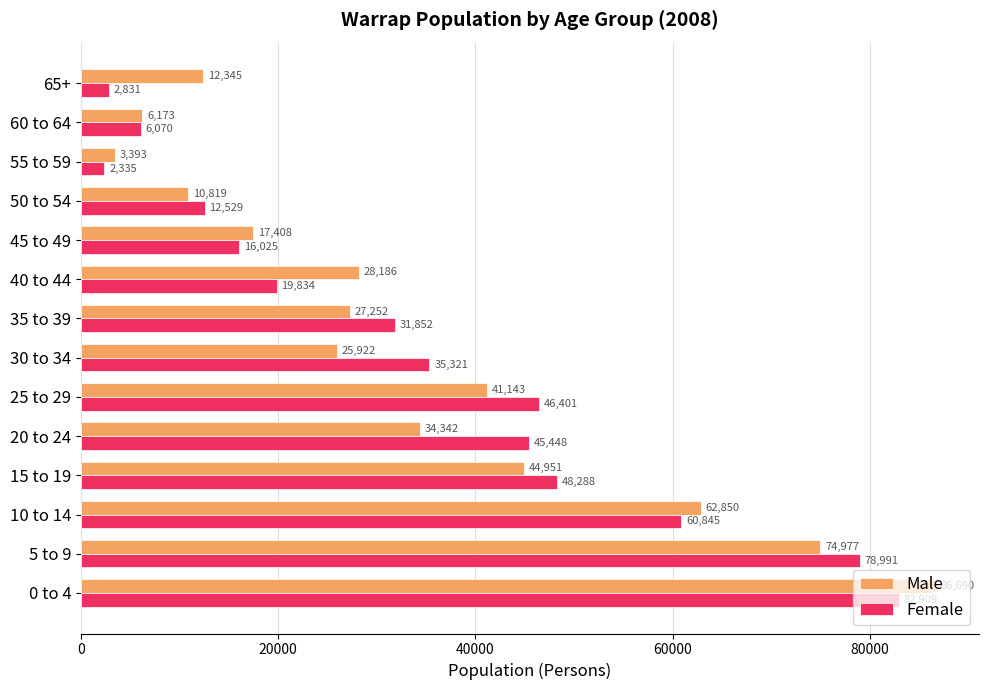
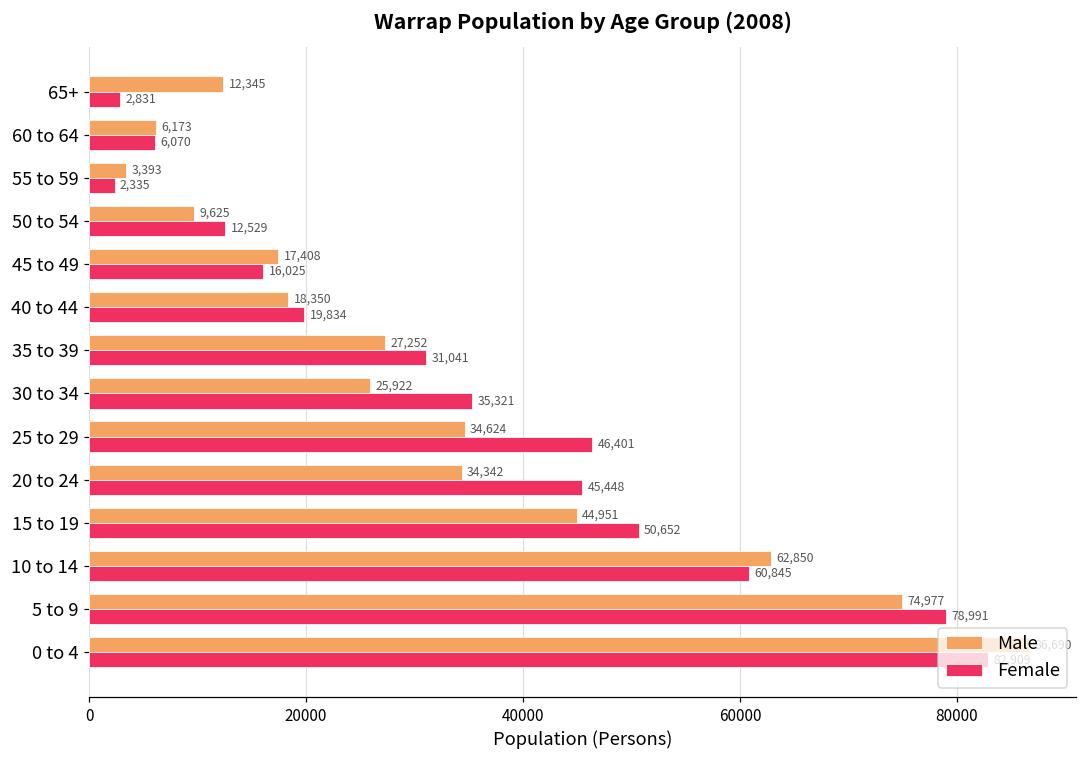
  {
    "Male": {
      "65+": "12,345",
      "60 to 64": "6,173",
      "55 to 59": "3,393",
-     "50 to 54": "10,819",
+     "50 to 54": "9,625",
      "45 to 49": "17,408",
-     "40 to 44": "28,186",
+     "40 to 44": "18,350",
      "35 to 39": "27,252",
      "30 to 34": "25,922",
-     "25 to 29": "41,143",
+     "25 to 29": "34,624",
      "20 to 24": "34,342",
      "15 to 19": "44,951",
      "10 to 14": "62,850",
      "5 to 9": "74,977"
    },
    "Female": {
      "65+": "2,831",
      "60 to 64": "6,070",
      "55 to 59": "2,335",
      "50 to 54": "12,529",
      "45 to 49": "16,025",
      "40 to 44": "19,834",
-     "35 to 39": "31,852",
+     "35 to 39": "31,041",
      "30 to 34": "35,321",
      "25 to 29": "46,401",
      "20 to 24": "45,448",
-     "15 to 19": "48,288",
+     "15 to 19": "50,652",
      "10 to 14": "60,845",
      "5 to 9": "78,991"
    }
  }
